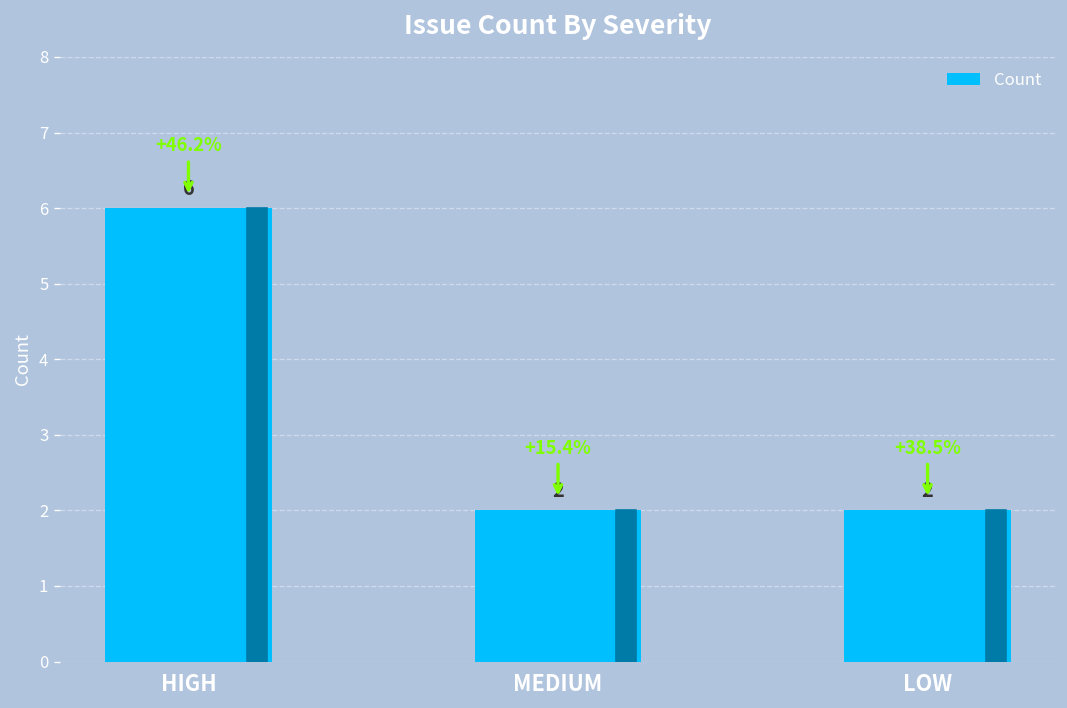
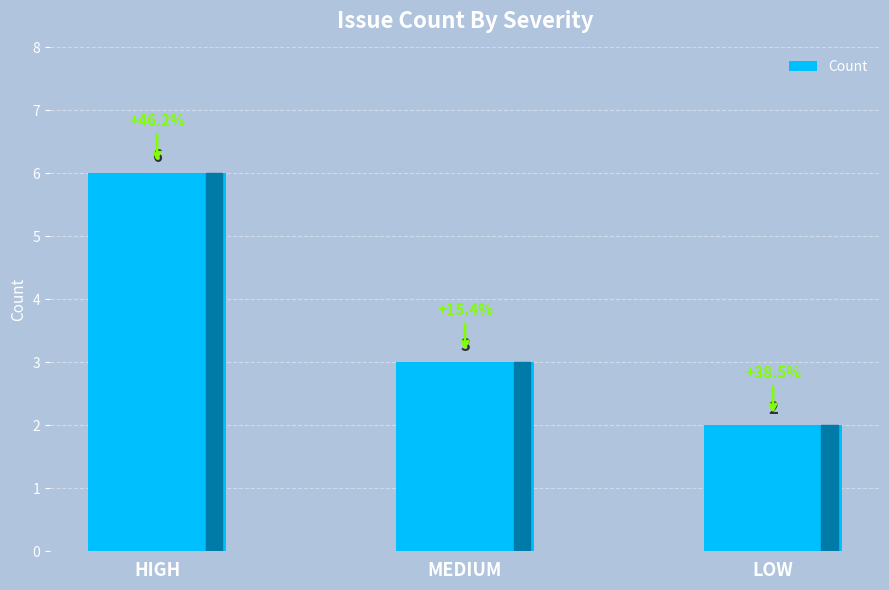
  {
-   "MEDIUM": 2
+   "MEDIUM": 3
  }
